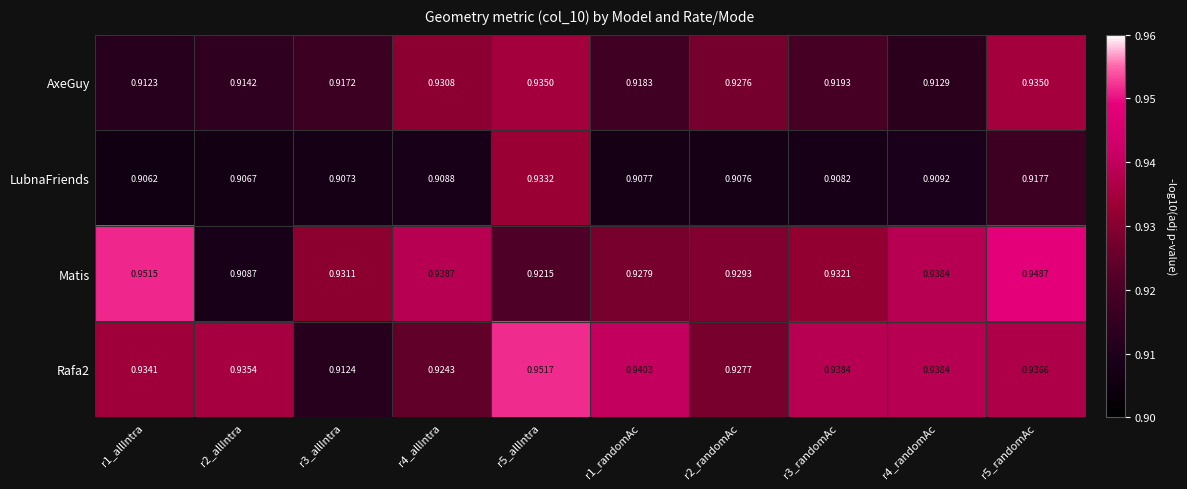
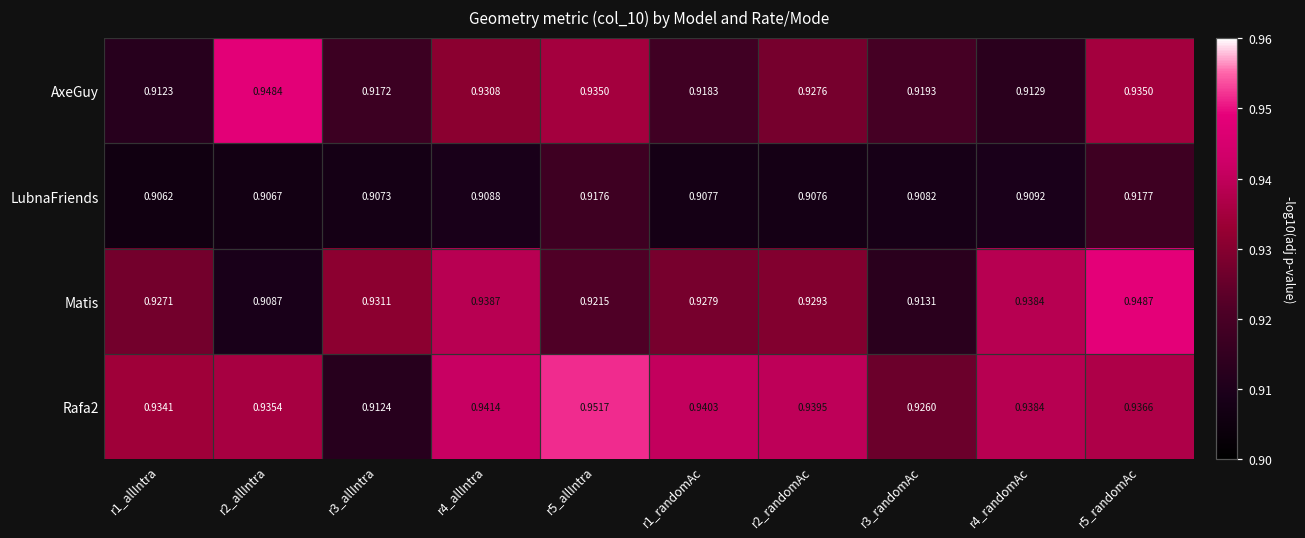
  {
    "AxeGuy": {
      "r1_allIntra": 0.9123,
-     "r2_allIntra": 0.9142,
+     "r2_allIntra": 0.9484,
      "r3_allIntra": 0.9172,
      "r4_allIntra": 0.9308,
      "r5_allIntra": 0.9350,
      "r1_randomAc": 0.9183,
      "r2_randomAc": 0.9276,
      "r3_randomAc": 0.9193,
      "r4_randomAc": 0.9129,
      "r5_randomAc": 0.9350
    },
    "LubnaFriends": {
      "r1_allIntra": 0.9062,
      "r2_allIntra": 0.9067,
      "r3_allIntra": 0.9073,
      "r4_allIntra": 0.9088,
-     "r5_allIntra": 0.9332,
+     "r5_allIntra": 0.9176,
      "r1_randomAc": 0.9077,
      "r2_randomAc": 0.9076,
      "r3_randomAc": 0.9082,
      "r4_randomAc": 0.9092,
      "r5_randomAc": 0.9177
    },
    "Matis": {
-     "r1_allIntra": 0.9515,
+     "r1_allIntra": 0.9271,
      "r2_allIntra": 0.9087,
      "r3_allIntra": 0.9311,
      "r4_allIntra": 0.9387,
      "r5_allIntra": 0.9215,
      "r1_randomAc": 0.9279,
      "r2_randomAc": 0.9293,
-     "r3_randomAc": 0.9321,
+     "r3_randomAc": 0.9131,
      "r4_randomAc": 0.9384,
      "r5_randomAc": 0.9487
    },
    "Rafa2": {
      "r1_allIntra": 0.9341,
      "r2_allIntra": 0.9354,
      "r3_allIntra": 0.9124,
-     "r4_allIntra": 0.9243,
+     "r4_allIntra": 0.9414,
      "r5_allIntra": 0.9517,
      "r1_randomAc": 0.9403,
-     "r2_randomAc": 0.9277,
-     "r3_randomAc": 0.9384,
+     "r2_randomAc": 0.9395,
+     "r3_randomAc": 0.9260,
      "r4_randomAc": 0.9384,
      "r5_randomAc": 0.9366
    }
  }
